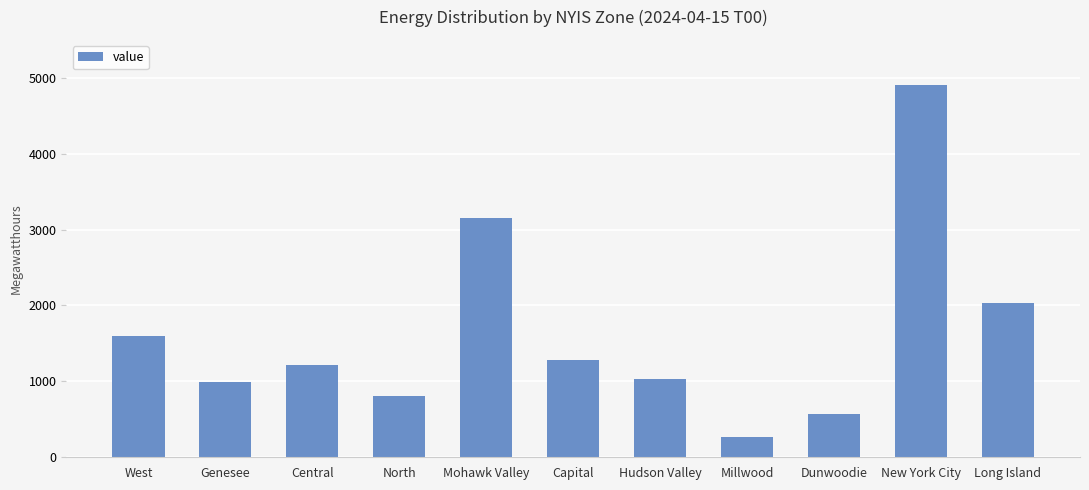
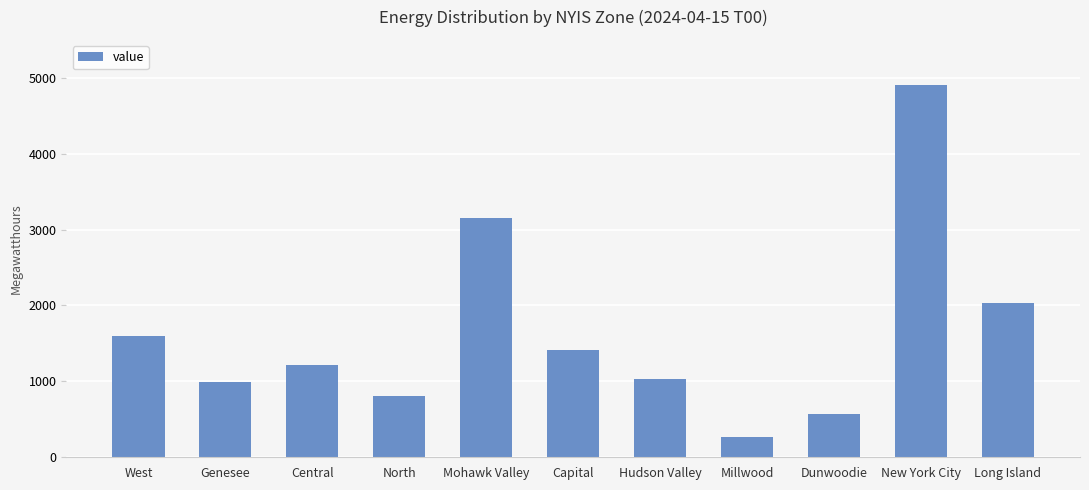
  {
    "West": 1600,
    "Genesee": 1000,
    "Central": 1200,
    "North": 800,
    "Mohawk Valley": 3200,
-   "Capital": 1300,
+   "Capital": 1400,
    "Hudson Valley": 1000,
    "Millwood": 300,
    "Dunwoodie": 600,
    "New York City": 4900,
    "Long Island": 2000
  }
